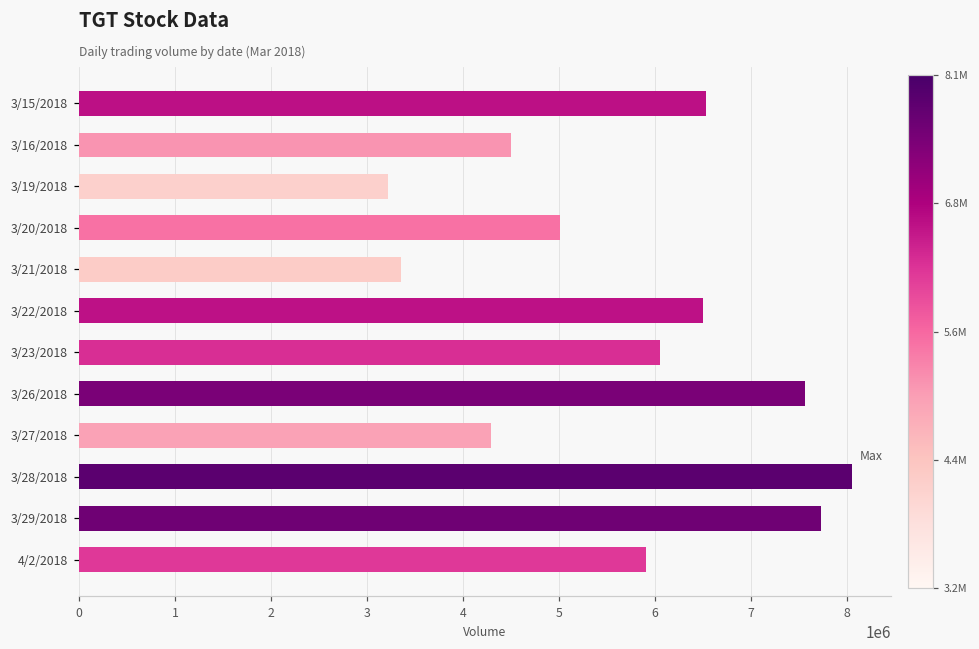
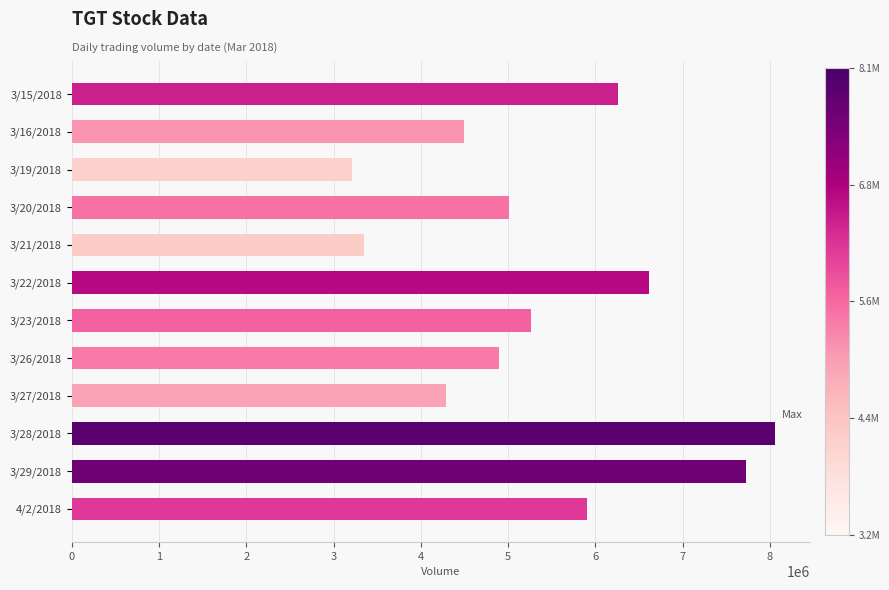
  {
-   "3/15/2018": 6500000,
+   "3/15/2018": 6300000,
    "3/16/2018": 4500000,
    "3/19/2018": 3200000,
    "3/20/2018": 5000000,
    "3/21/2018": 3400000,
-   "3/22/2018": 6500000,
-   "3/23/2018": 6100000,
-   "3/26/2018": 7600000,
+   "3/22/2018": 6600000,
+   "3/23/2018": 5300000,
+   "3/26/2018": 4900000,
    "3/27/2018": 4300000,
    "3/28/2018": 8100000,
    "3/29/2018": 7700000,
    "4/2/2018": 5900000
  }
